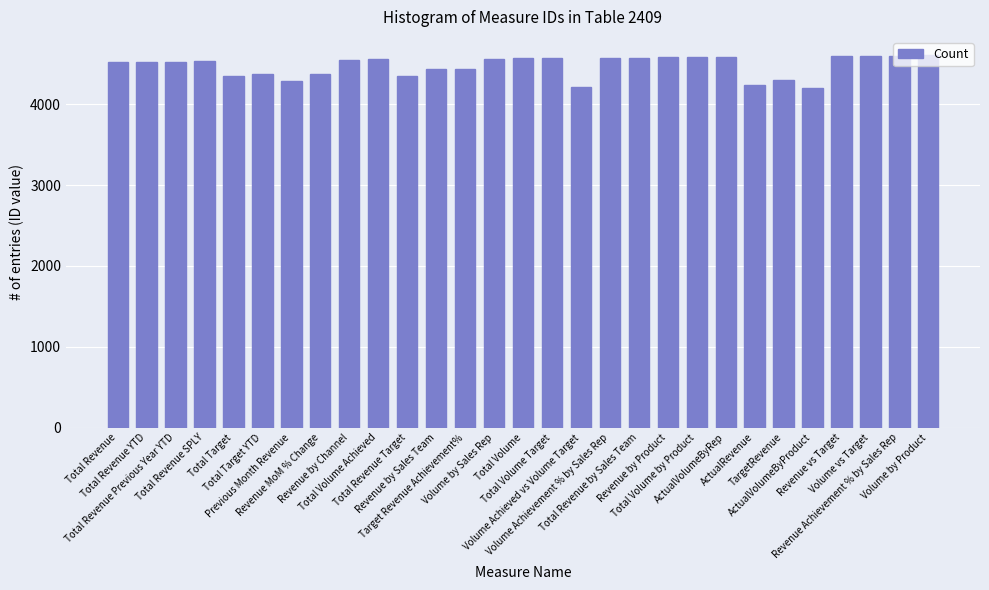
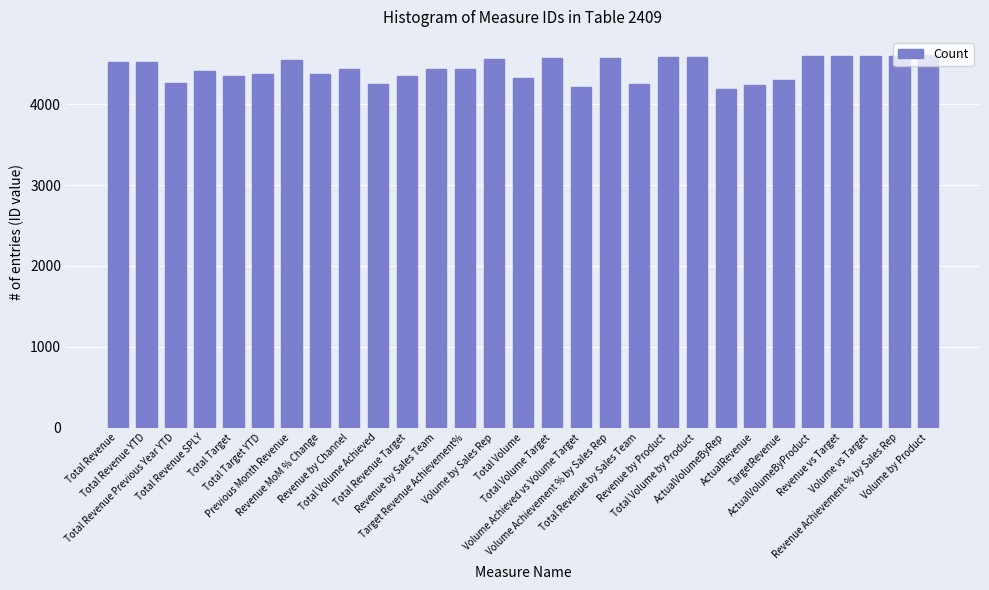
  {
    "Total Revenue": 4500,
    "Total Revenue YTD": 4500,
-   "Total Revenue Previous Year YTD": 4500,
-   "Total Revenue SPLY": 4500,
+   "Total Revenue Previous Year YTD": 4300,
+   "Total Revenue SPLY": 4400,
    "Total Target": 4400,
    "Total Target YTD": 4400,
-   "Previous Month Revenue": 4300,
+   "Previous Month Revenue": 4500,
    "Revenue MoM % Change": 4400,
-   "Revenue by Channel": 4600,
-   "Total Volume Achieved": 4600,
+   "Revenue by Channel": 4400,
+   "Total Volume Achieved": 4300,
    "Total Revenue Target": 4300,
    "Revenue by Sales Team": 4400,
    "Target Revenue Achievement%": 4400,
    "Volume by Sales Rep": 4600,
-   "Total Volume": 4600,
+   "Total Volume": 4300,
    "Total Volume Target": 4600,
    "Volume Achieved vs Volume Target": 4200,
    "Volume Achievement % by Sales Rep": 4600,
-   "Total Revenue by Sales Team": 4600,
+   "Total Revenue by Sales Team": 4300,
    "Revenue by Product": 4600,
    "Total Volume by Product": 4600,
-   "ActualVolumeByRep": 4600,
+   "ActualVolumeByRep": 4200,
    "ActualRevenue": 4200,
    "TargetRevenue": 4300,
-   "ActualVolumeByProduct": 4200,
+   "ActualVolumeByProduct": 4600,
    "Revenue vs Target": 4600,
    "Volume vs Target": 4600
  }
